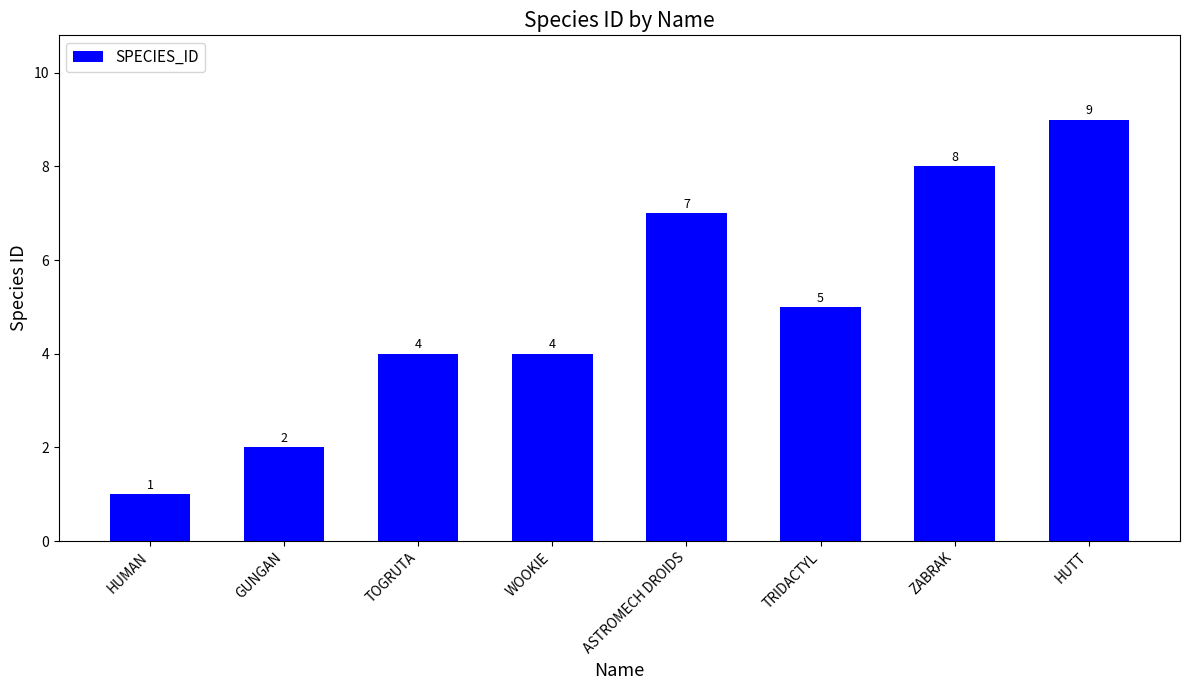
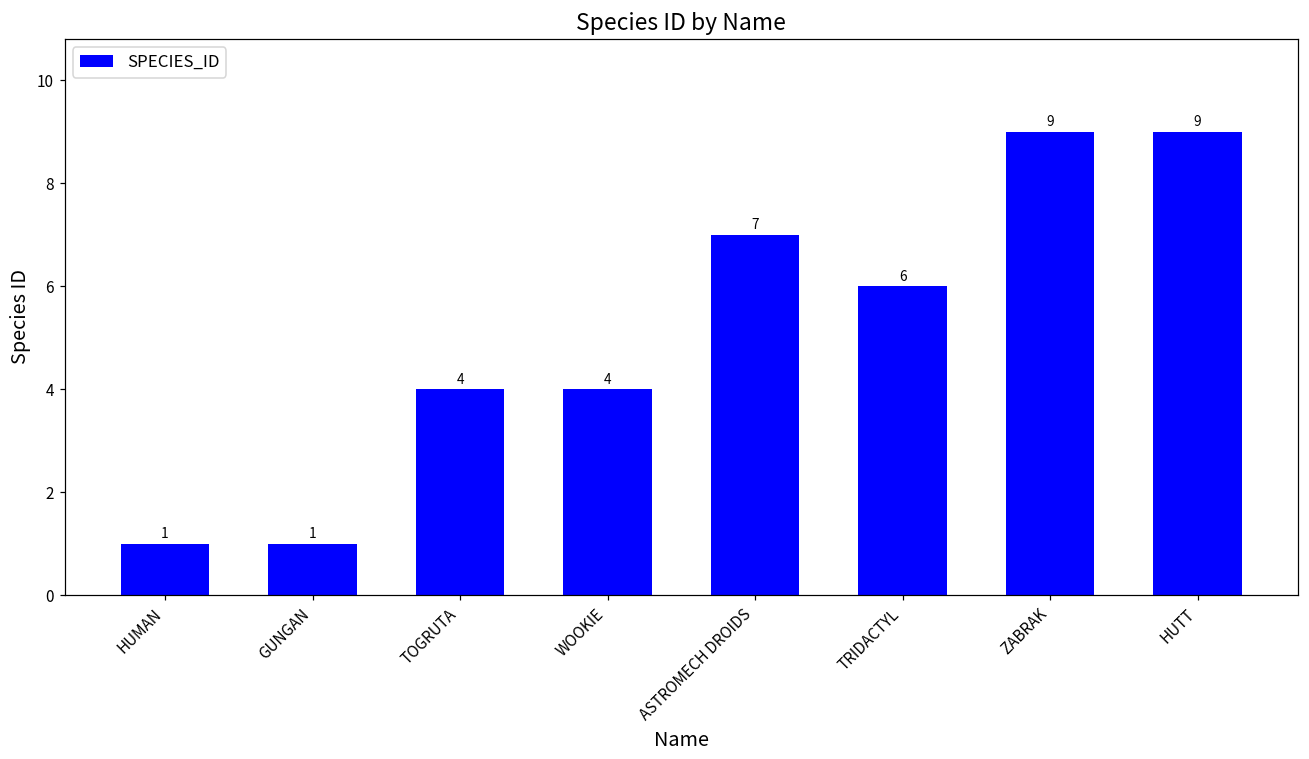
  {
    "HUMAN": 1,
-   "GUNGAN": 2,
+   "GUNGAN": 1,
    "TOGRUTA": 4,
    "WOOKIE": 4,
    "ASTROMECH DROIDS": 7,
-   "TRIDACTYL": 5,
-   "ZABRAK": 8,
+   "TRIDACTYL": 6,
+   "ZABRAK": 9,
    "HUTT": 9
  }
